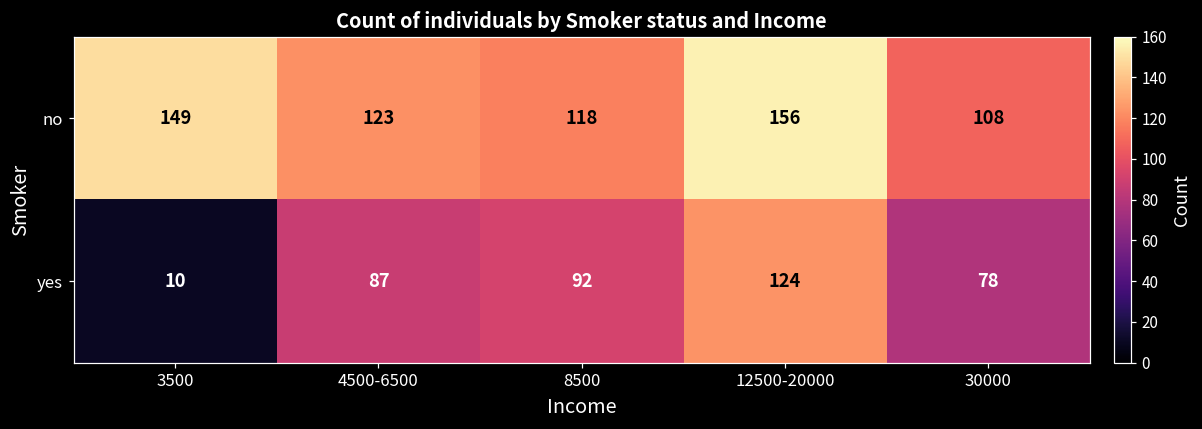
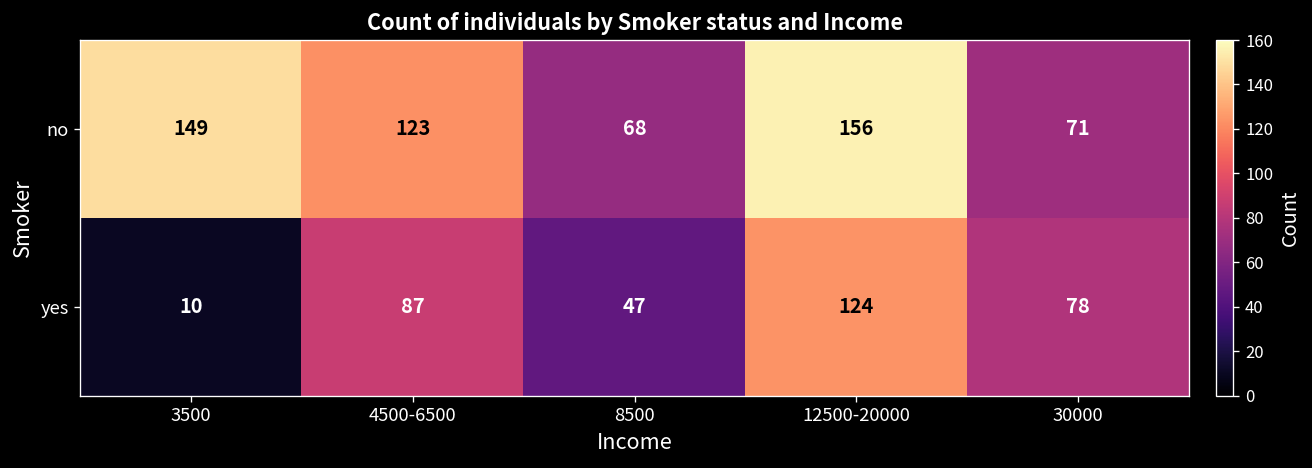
  {
    "no": {
      "3500": 149,
      "4500-6500": 123,
-     "8500": 118,
+     "8500": 68,
      "12500-20000": 156,
-     "30000": 108
+     "30000": 71
    },
    "yes": {
      "3500": 10,
      "4500-6500": 87,
-     "8500": 92,
+     "8500": 47,
      "12500-20000": 124,
      "30000": 78
    }
  }
